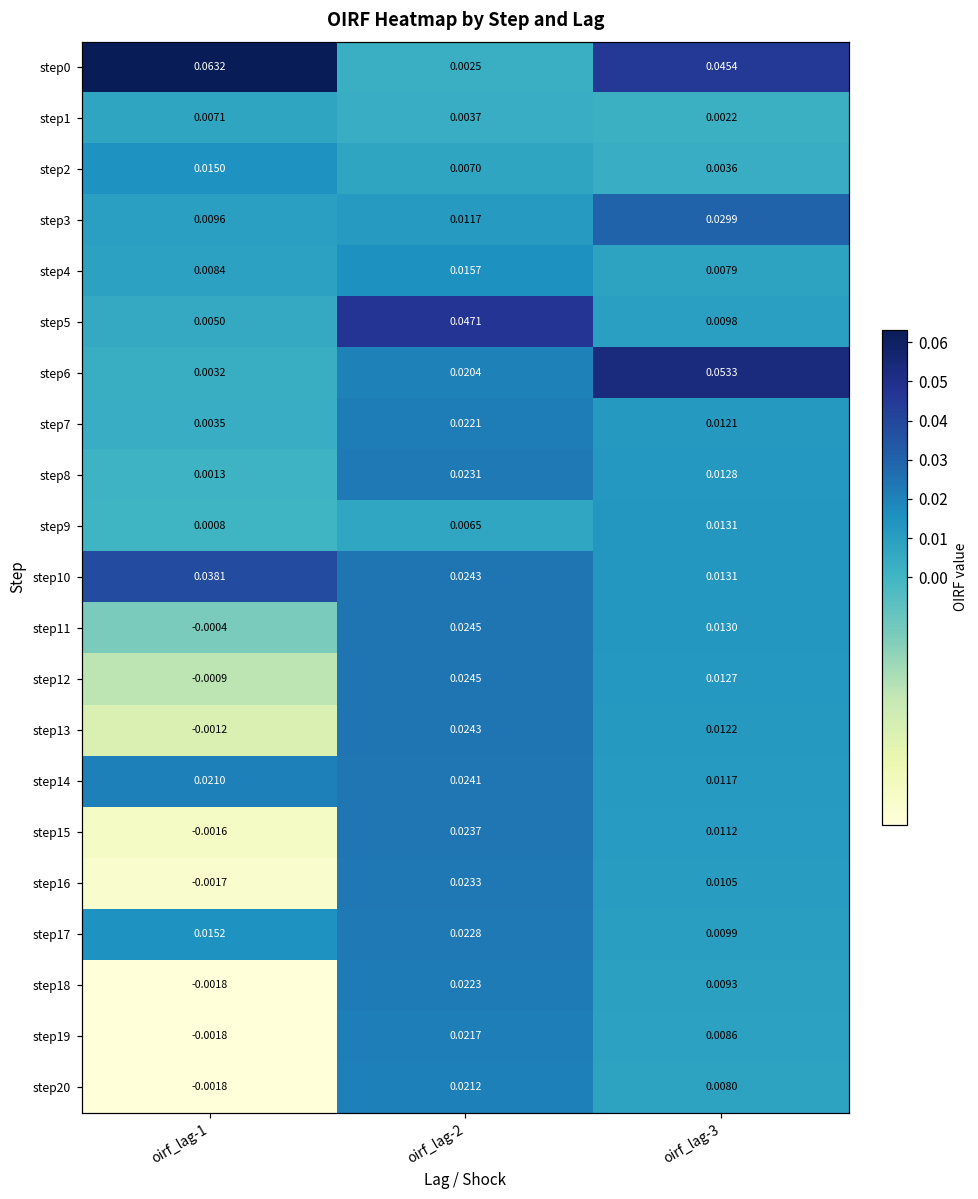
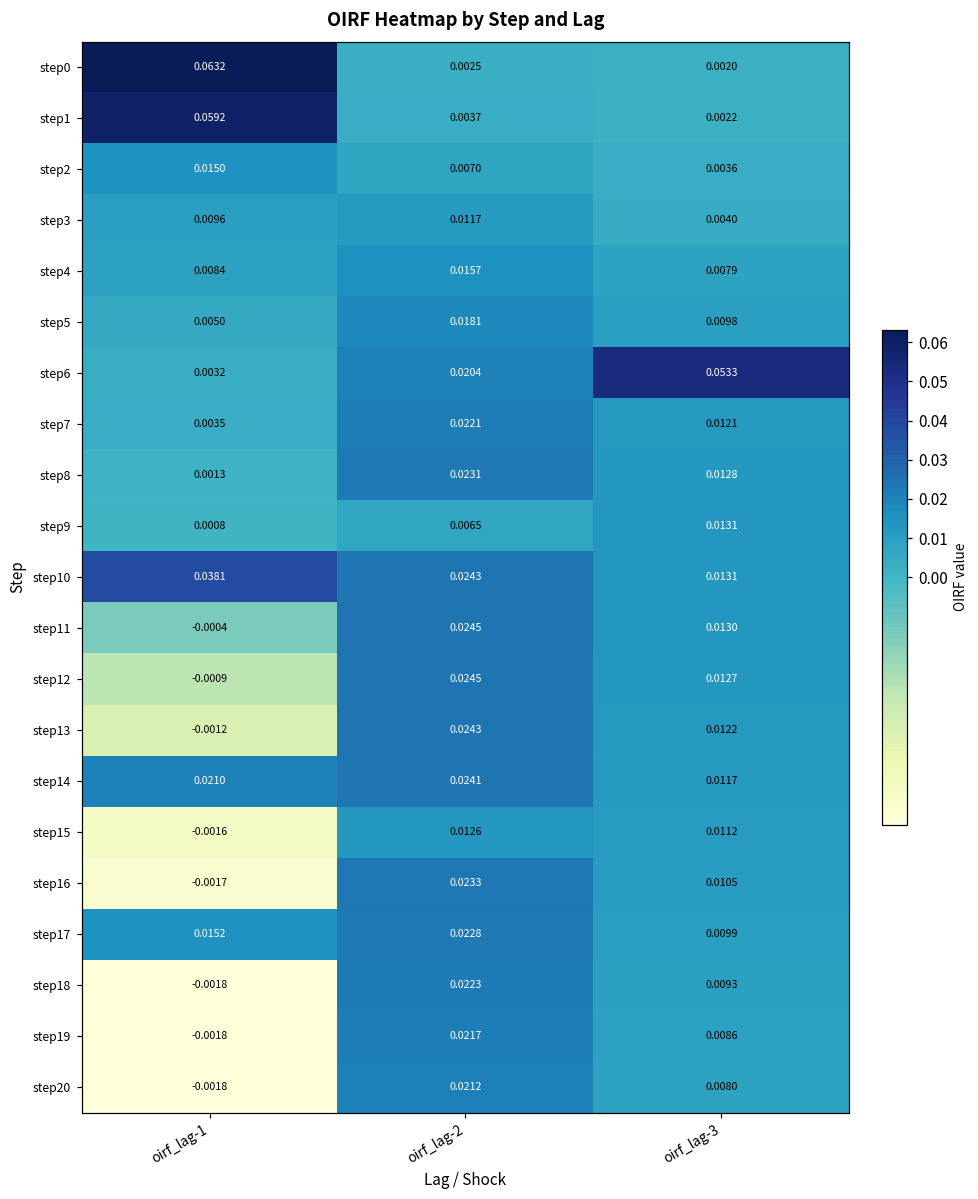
  {
    "step0": {
      "oirf_lag-1": 0.0632,
      "oirf_lag-2": 0.0025,
-     "oirf_lag-3": 0.0454
+     "oirf_lag-3": 0.0020
    },
    "step1": {
-     "oirf_lag-1": 0.0071,
+     "oirf_lag-1": 0.0592,
      "oirf_lag-2": 0.0037,
      "oirf_lag-3": 0.0022
    },
    "step2": {
      "oirf_lag-1": 0.0150,
      "oirf_lag-2": 0.0070,
      "oirf_lag-3": 0.0036
    },
    "step3": {
      "oirf_lag-1": 0.0096,
      "oirf_lag-2": 0.0117,
-     "oirf_lag-3": 0.0299
+     "oirf_lag-3": 0.0040
    },
    "step4": {
      "oirf_lag-1": 0.0084,
      "oirf_lag-2": 0.0157,
      "oirf_lag-3": 0.0079
    },
    "step5": {
      "oirf_lag-1": 0.0050,
-     "oirf_lag-2": 0.0471,
+     "oirf_lag-2": 0.0181,
      "oirf_lag-3": 0.0098
    },
    "step6": {
      "oirf_lag-1": 0.0032,
      "oirf_lag-2": 0.0204,
      "oirf_lag-3": 0.0533
    },
    "step7": {
      "oirf_lag-1": 0.0035,
      "oirf_lag-2": 0.0221,
      "oirf_lag-3": 0.0121
    },
    "step8": {
      "oirf_lag-1": 0.0013,
      "oirf_lag-2": 0.0231,
      "oirf_lag-3": 0.0128
    },
    "step9": {
      "oirf_lag-1": 0.0008,
      "oirf_lag-2": 0.0065,
      "oirf_lag-3": 0.0131
    },
    "step10": {
      "oirf_lag-1": 0.0381,
      "oirf_lag-2": 0.0243,
      "oirf_lag-3": 0.0131
    },
    "step11": {
      "oirf_lag-1": -0.0004,
      "oirf_lag-2": 0.0245,
      "oirf_lag-3": 0.0130
    },
    "step12": {
      "oirf_lag-1": -0.0009,
      "oirf_lag-2": 0.0245,
      "oirf_lag-3": 0.0127
    },
    "step13": {
      "oirf_lag-1": -0.0012,
      "oirf_lag-2": 0.0243,
      "oirf_lag-3": 0.0122
    },
    "step14": {
      "oirf_lag-1": 0.0210,
      "oirf_lag-2": 0.0241,
      "oirf_lag-3": 0.0117
    },
    "step15": {
      "oirf_lag-1": -0.0016,
-     "oirf_lag-2": 0.0237,
+     "oirf_lag-2": 0.0126,
      "oirf_lag-3": 0.0112
    },
    "step16": {
      "oirf_lag-1": -0.0017,
      "oirf_lag-2": 0.0233,
      "oirf_lag-3": 0.0105
    },
    "step17": {
      "oirf_lag-1": 0.0152,
      "oirf_lag-2": 0.0228,
      "oirf_lag-3": 0.0099
    },
    "step18": {
      "oirf_lag-1": -0.0018,
      "oirf_lag-2": 0.0223,
      "oirf_lag-3": 0.0093
    },
    "step19": {
      "oirf_lag-1": -0.0018,
      "oirf_lag-2": 0.0217,
      "oirf_lag-3": 0.0086
    },
    "step20": {
      "oirf_lag-1": -0.0018,
      "oirf_lag-2": 0.0212,
      "oirf_lag-3": 0.0080
    }
  }
